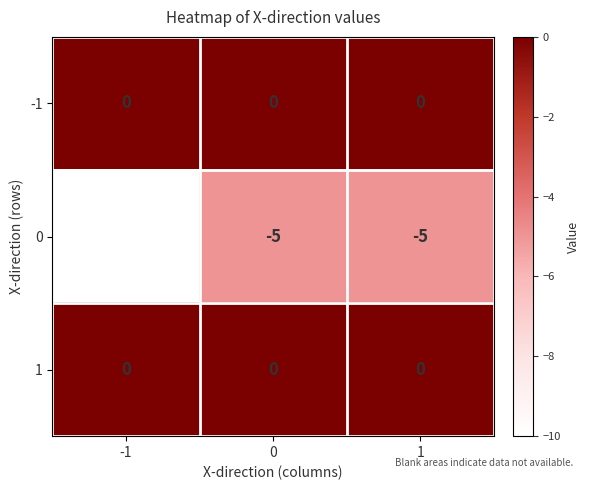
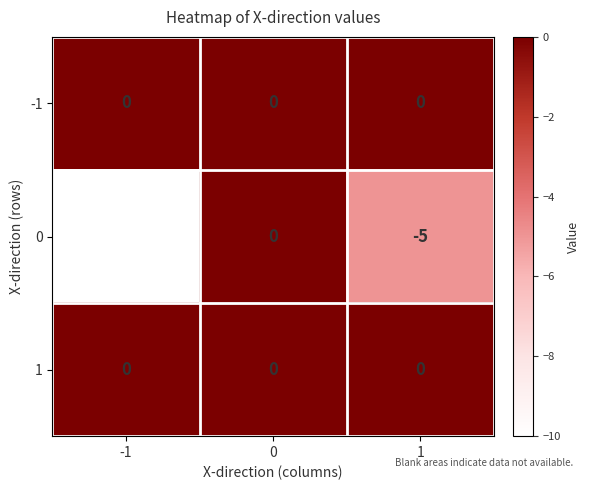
  {
    "-1": {
      "-1": 0,
      "0": 0,
      "1": 0
    },
    "0": {
-     "0": -5,
+     "0": 0,
      "1": -5
    },
    "1": {
      "-1": 0,
      "0": 0,
      "1": 0
    }
  }
